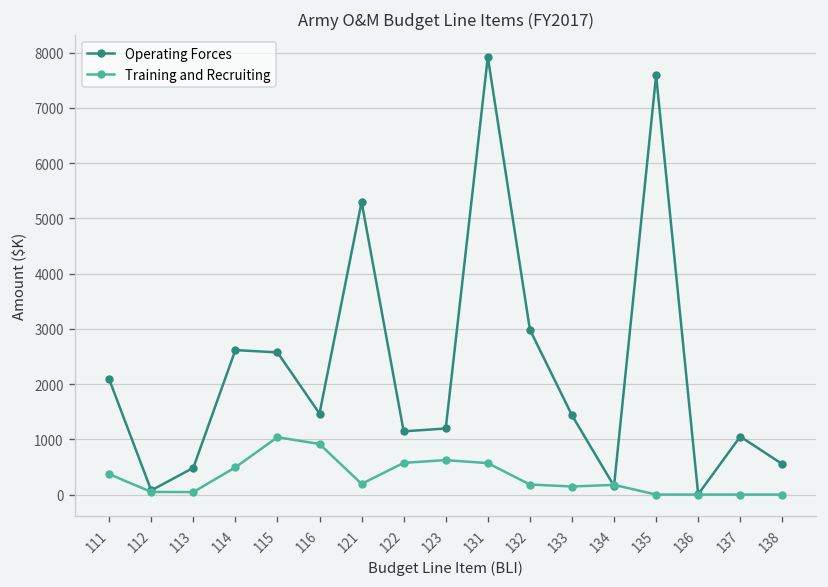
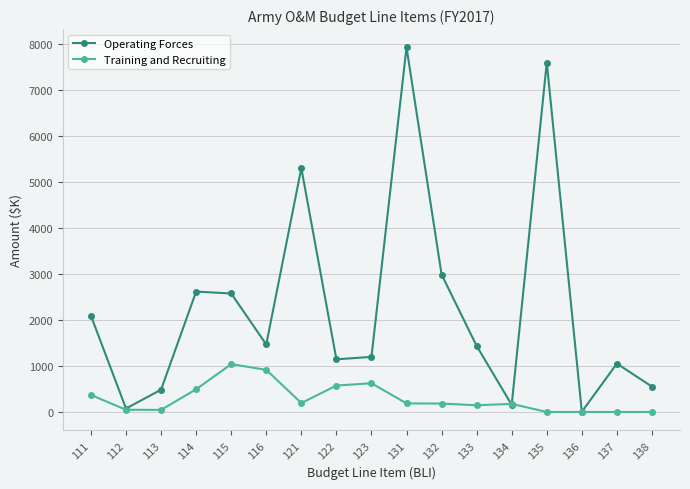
  {
    "Operating Forces": {
      "111": 2100,
      "113": 500,
      "114": 2600,
      "115": 2600,
      "116": 1500,
      "121": 5300,
      "122": 1100,
      "123": 1200,
      "131": 7900,
      "132": 3000,
      "133": 1400,
      "135": 7600,
      "137": 1100,
      "138": 600
    },
    "Training and Recruiting": {
      "111": 400,
      "113": 0,
      "114": 500,
      "115": 1000,
      "116": 900,
      "121": 200,
      "122": 600,
      "123": 600,
-     "131": 600,
+     "131": 200,
      "132": 200,
      "133": 100,
      "135": 0,
      "137": 0,
      "138": 0
    }
  }
